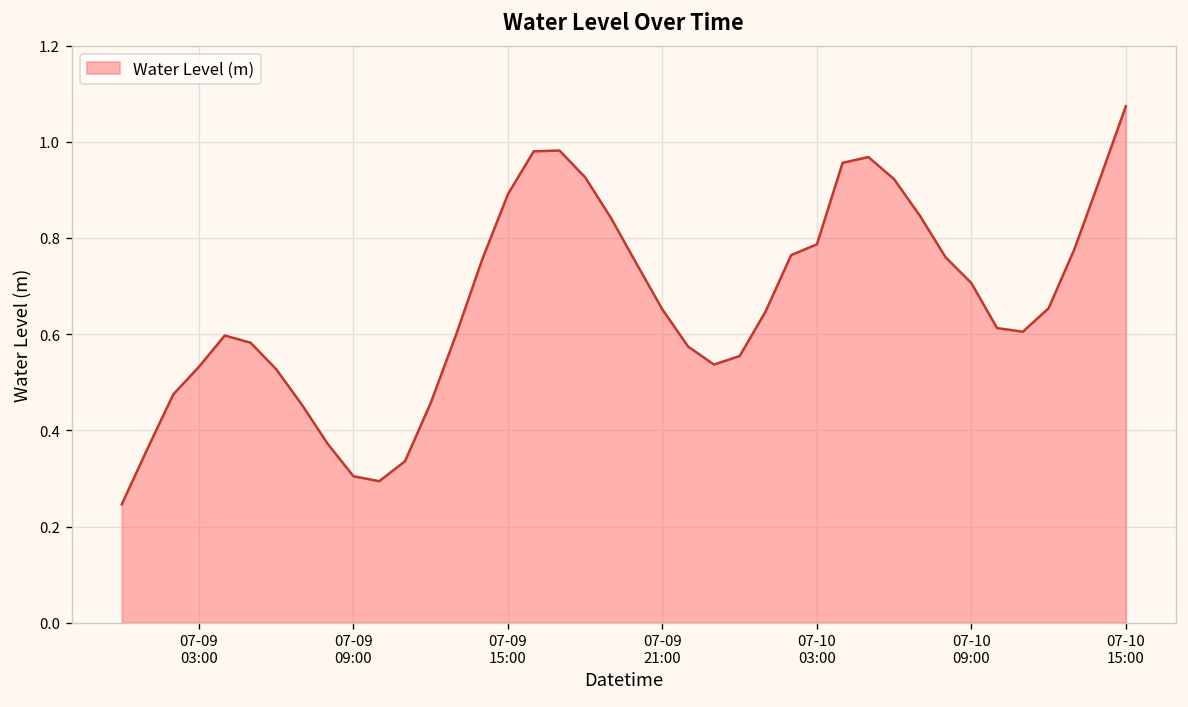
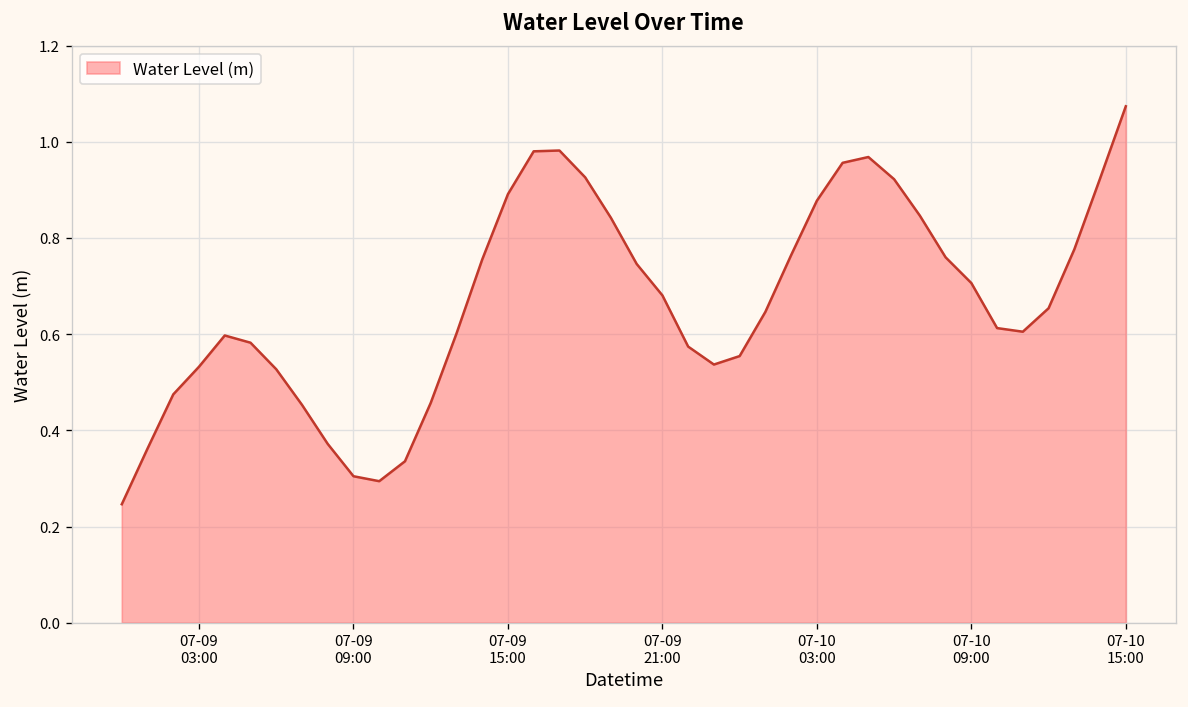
  {
    "07-09 03:00": 0.53,
    "07-09 09:00": 0.30,
    "07-09 15:00": 0.89,
-   "07-09 21:00": 0.65,
-   "07-10 03:00": 0.79,
+   "07-09 21:00": 0.68,
+   "07-10 03:00": 0.88,
    "07-10 09:00": 0.71,
    "07-10 15:00": 1.07
  }
